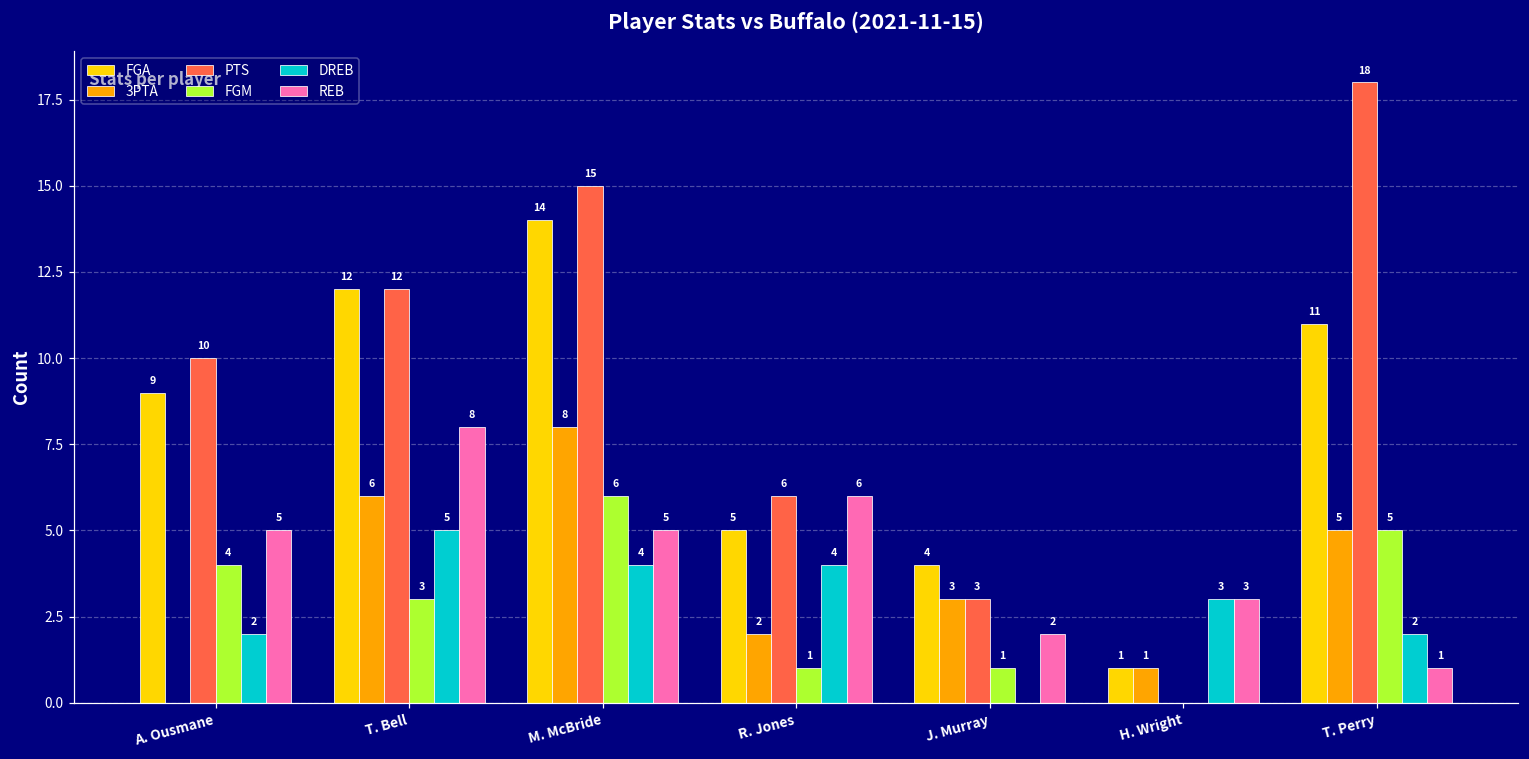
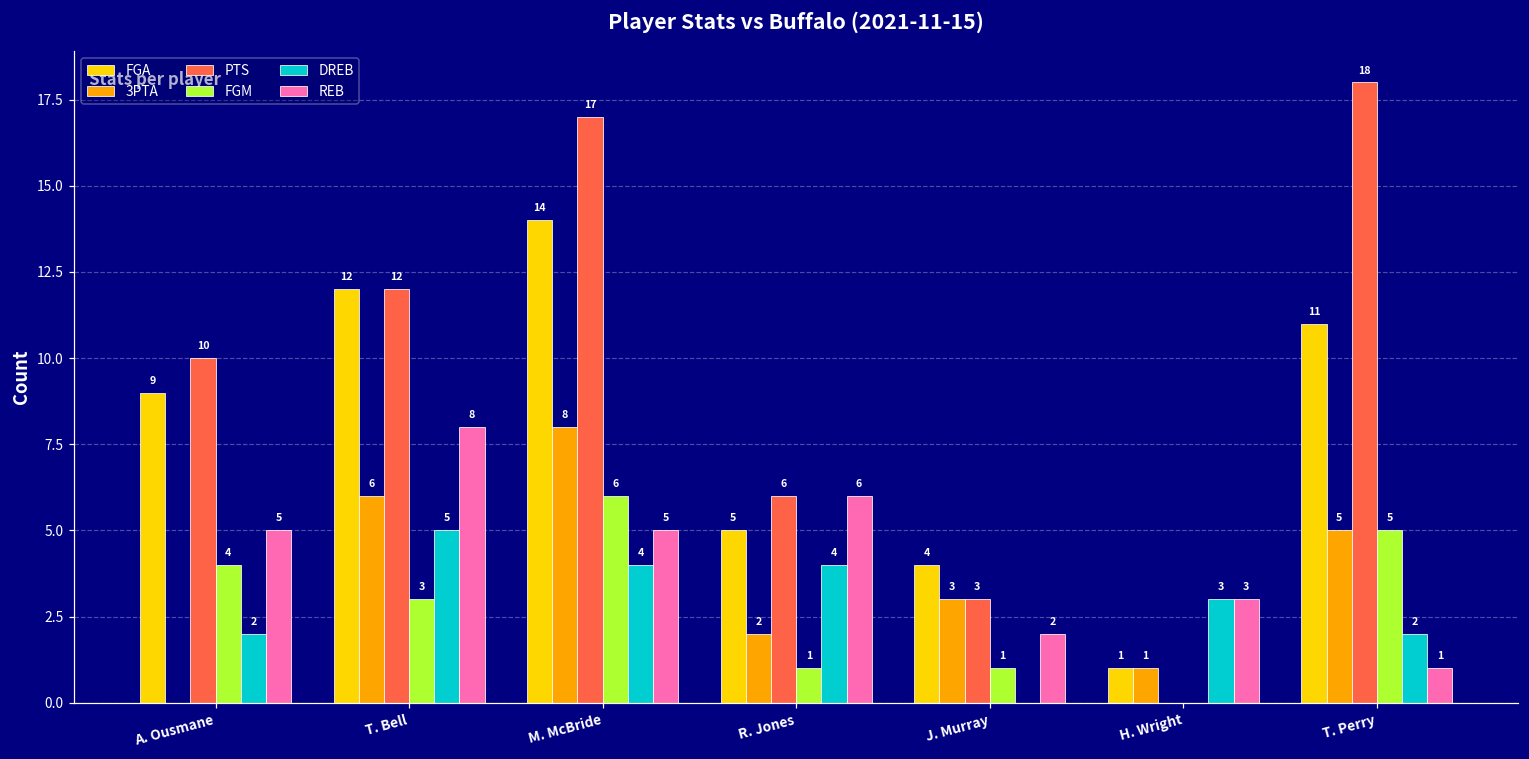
  {
    "PTS": {
      "A. Ousmane": 10,
      "T. Bell": 12,
-     "M. McBride": 15,
+     "M. McBride": 17,
      "R. Jones": 6,
      "J. Murray": 3,
      "T. Perry": 18
    },
    "FGM": {
      "A. Ousmane": 4,
      "T. Bell": 3,
      "M. McBride": 6,
      "R. Jones": 1,
      "J. Murray": 1,
      "T. Perry": 5
    },
    "DREB": {
      "A. Ousmane": 2,
      "T. Bell": 5,
      "M. McBride": 4,
      "R. Jones": 4,
      "H. Wright": 3,
      "T. Perry": 2
    },
    "REB": {
      "A. Ousmane": 5,
      "T. Bell": 8,
      "M. McBride": 5,
      "R. Jones": 6,
      "J. Murray": 2,
      "H. Wright": 3,
      "T. Perry": 1
    }
  }
